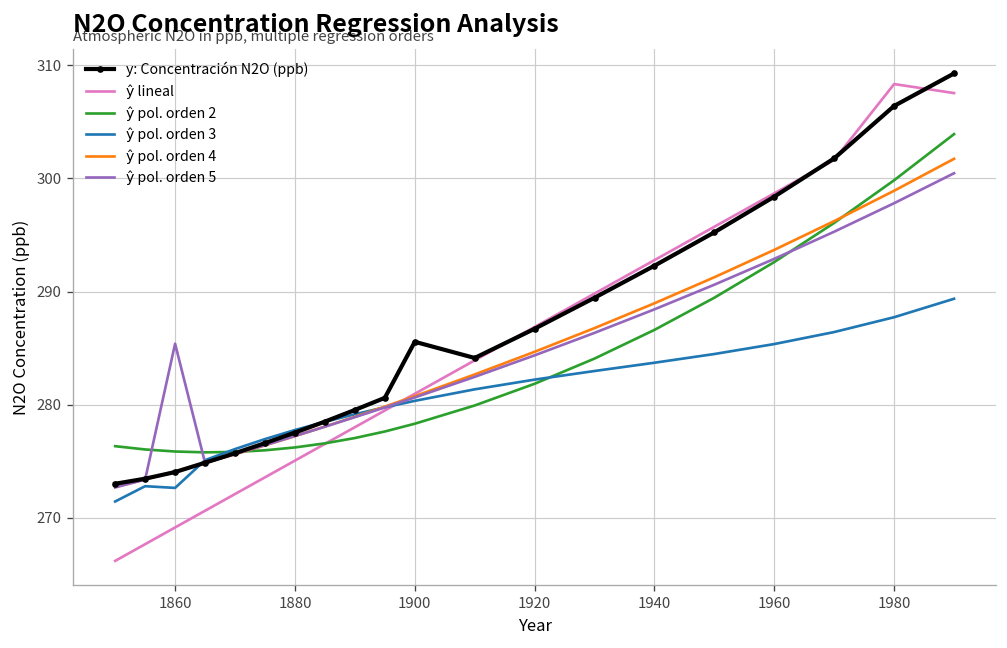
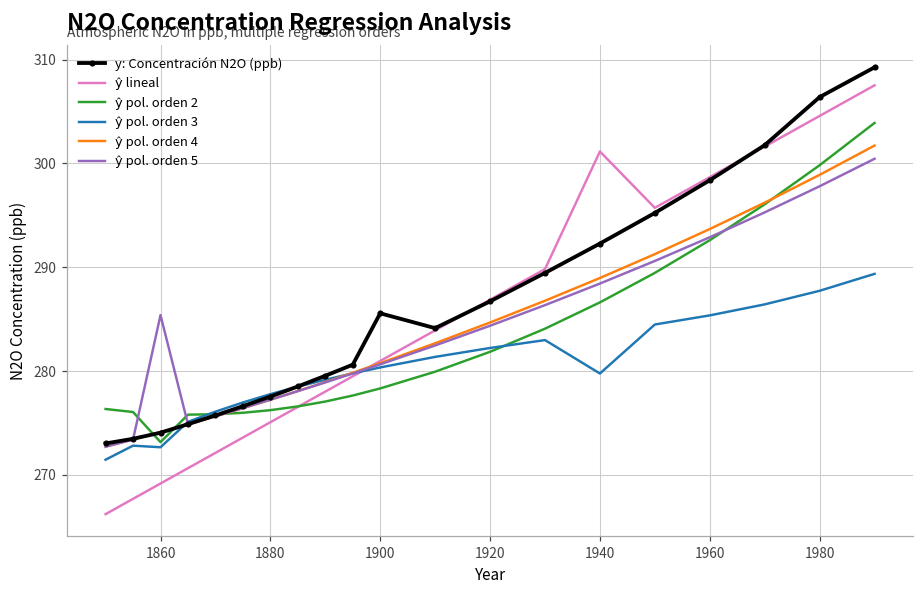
  {
    "y: Concentración N2O (ppb)": {
      "1900": 286,
      "1940": 292,
      "1960": 298,
      "1980": 306
    },
    "ŷ lineal": {
      "1860": 269,
      "1880": 275,
-     "1940": 293,
+     "1940": 301,
      "1960": 299,
-     "1980": 308
+     "1980": 305
    },
    "ŷ pol. orden 2": {
-     "1860": 276,
+     "1860": 273,
      "1880": 276,
      "1900": 278,
      "1920": 282,
      "1940": 287,
      "1960": 293,
      "1980": 300
    },
    "ŷ pol. orden 3": {
      "1860": 273,
      "1900": 280,
      "1920": 282,
-     "1940": 284,
+     "1940": 280,
      "1960": 285,
      "1980": 288
    },
    "ŷ pol. orden 4": {
      "1920": 285,
      "1940": 289,
      "1960": 294,
      "1980": 299
    },
    "ŷ pol. orden 5": {
      "1860": 285,
      "1920": 284,
      "1940": 288,
      "1960": 293,
      "1980": 298
    }
  }
